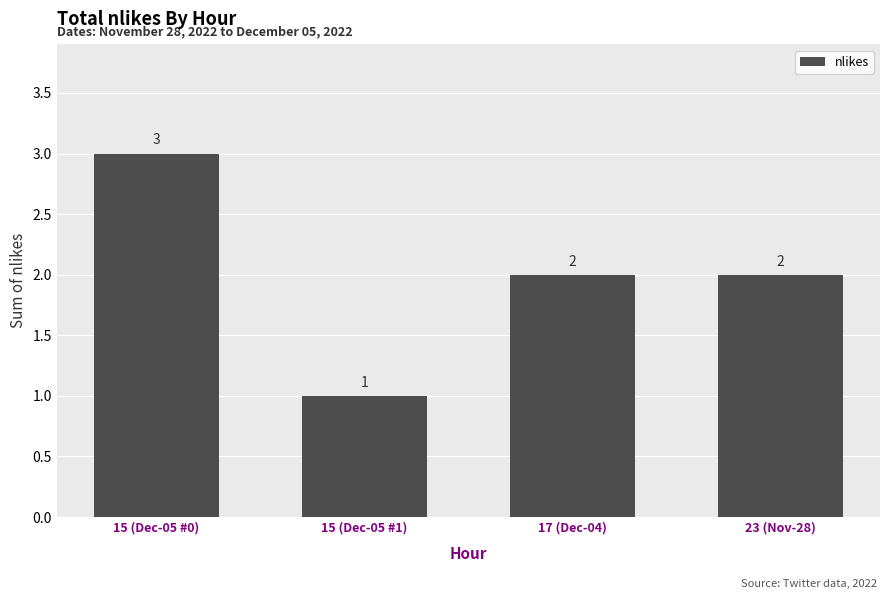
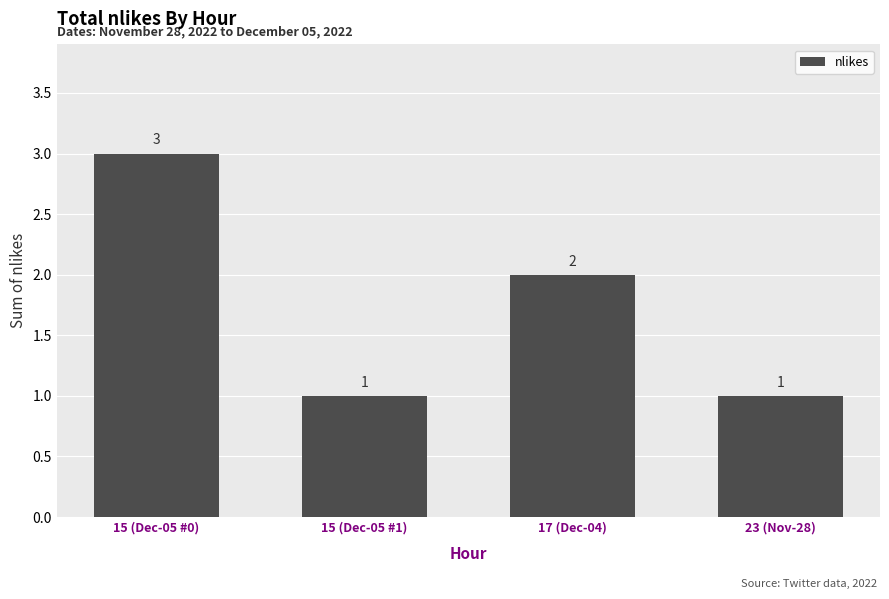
  {
    "15 (Dec-05 #0)": 3,
    "15 (Dec-05 #1)": 1,
    "17 (Dec-04)": 2,
-   "23 (Nov-28)": 2
+   "23 (Nov-28)": 1
  }
